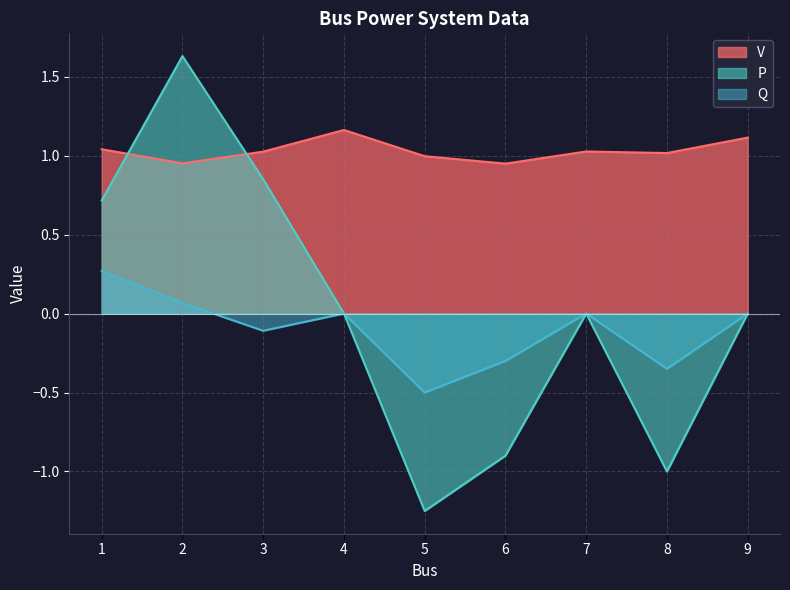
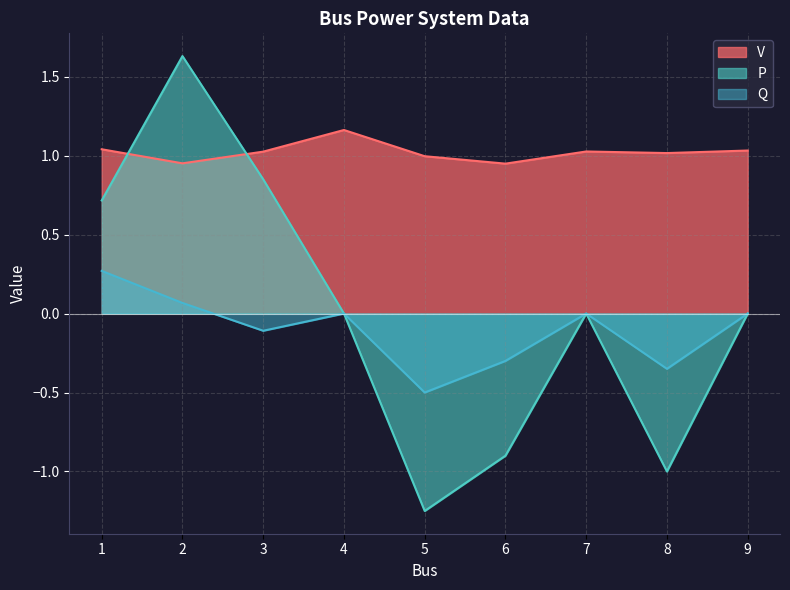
  {
    "V": {
      "1": 1.04,
      "2": 0.95,
      "3": 1.03,
      "4": 1.16,
      "5": 1.00,
      "6": 0.95,
      "7": 1.03,
      "8": 1.02,
-     "9": 1.11
+     "9": 1.03
    }
  }
